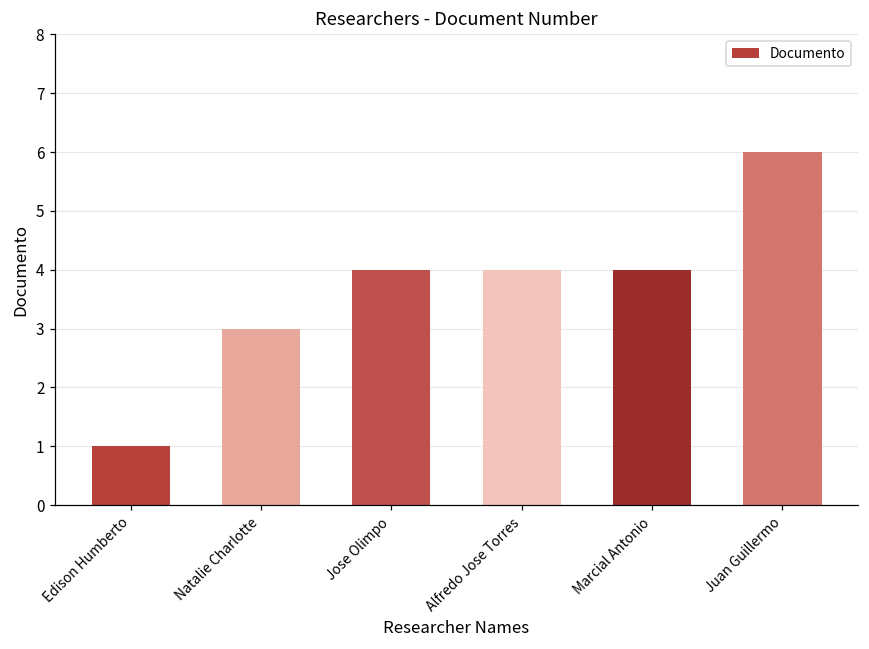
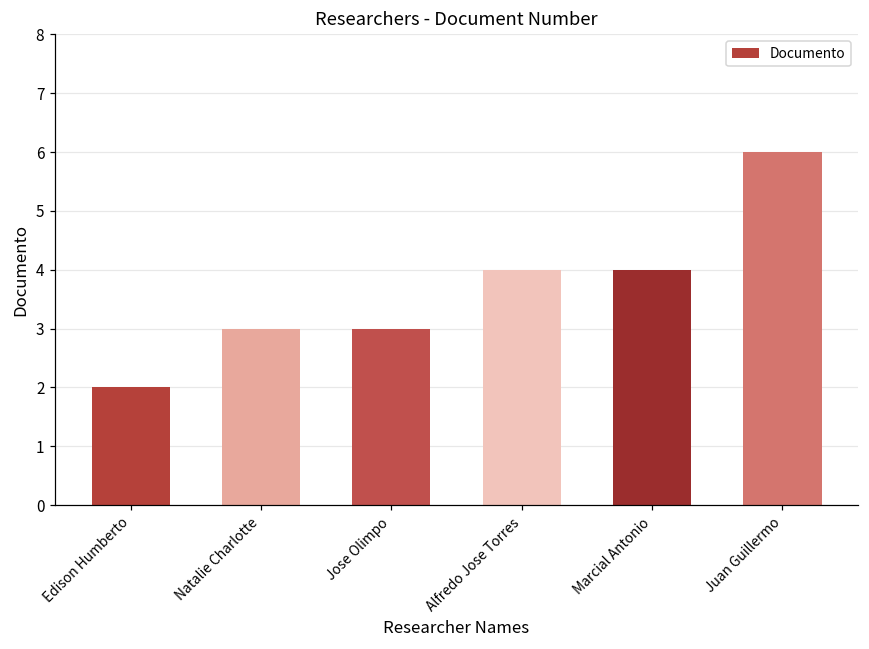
  {
-   "Edison Humberto": 1,
+   "Edison Humberto": 2,
    "Natalie Charlotte": 3,
-   "Jose Olimpo": 4,
+   "Jose Olimpo": 3,
    "Alfredo Jose Torres": 4,
    "Marcial Antonio": 4,
    "Juan Guillermo": 6
  }
